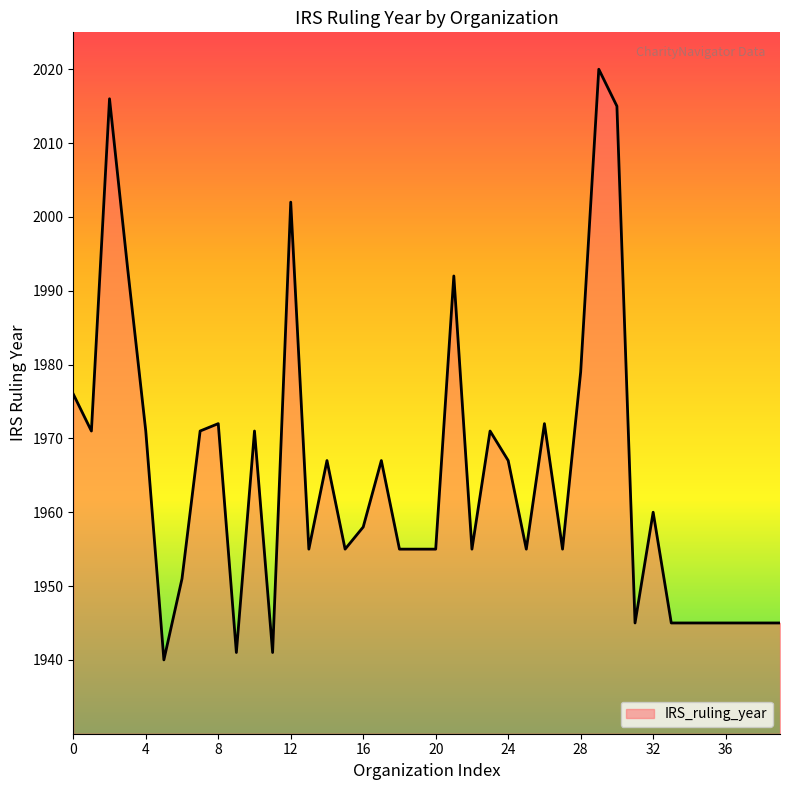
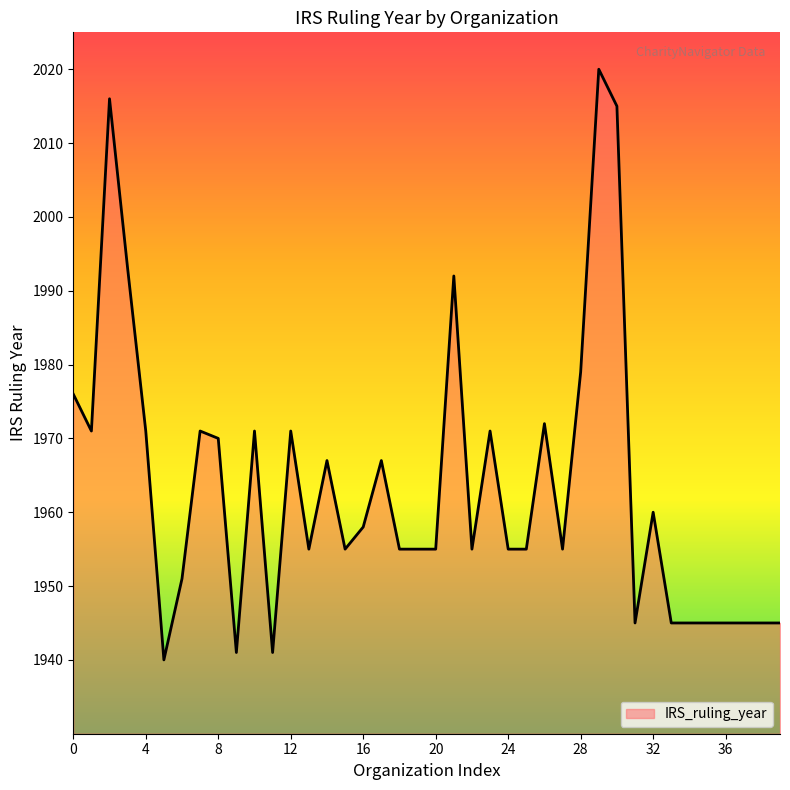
  {
    "0": 1976,
    "4": 1971,
-   "8": 1972,
-   "12": 2002,
+   "8": 1970,
+   "12": 1971,
    "16": 1958,
    "20": 1955,
-   "24": 1967,
+   "24": 1955,
    "28": 1979,
    "32": 1960,
    "36": 1945
  }
